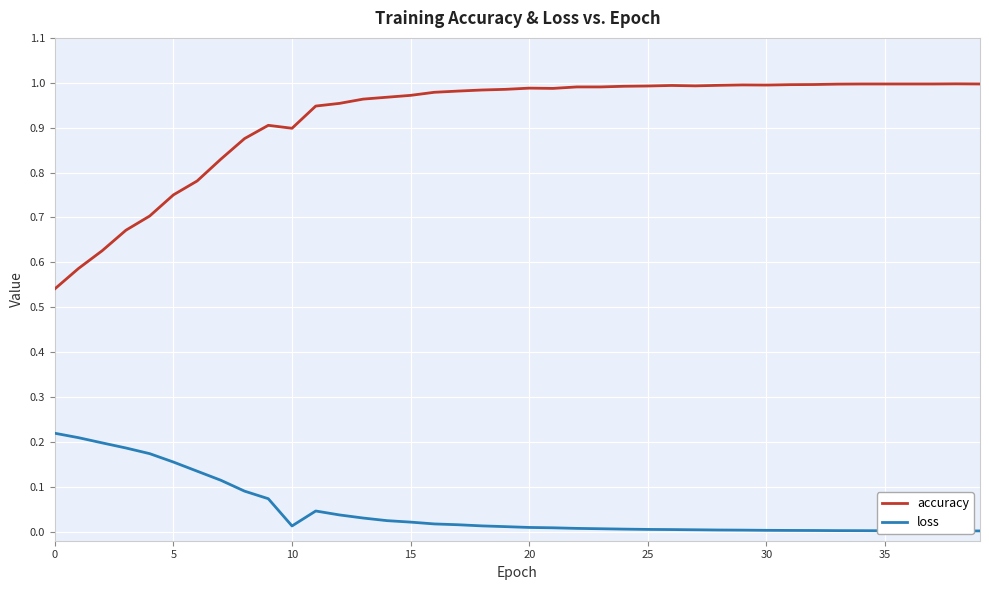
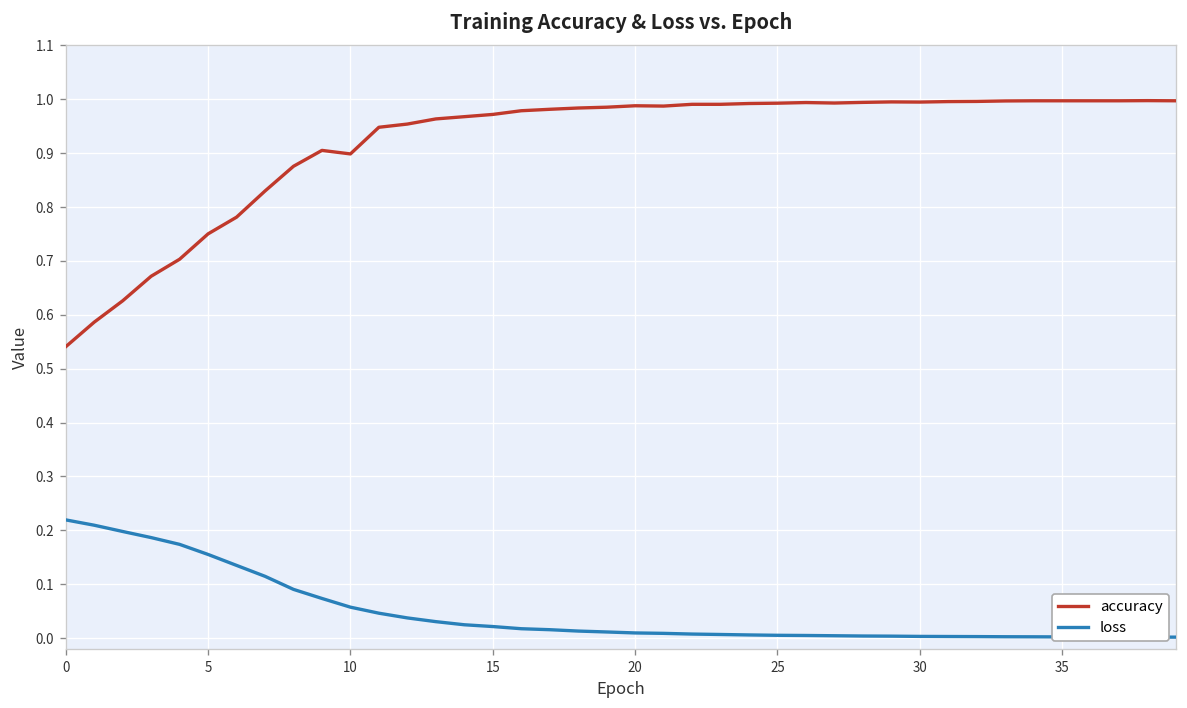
  {
    "accuracy": {
      "0": 0.54,
      "5": 0.75,
      "10": 0.90,
      "15": 0.97,
      "20": 0.99,
      "25": 0.99,
      "30": 0.99,
      "35": 1.00
    },
    "loss": {
      "0": 0.22,
      "5": 0.16,
-     "10": 0.01,
+     "10": 0.06,
      "15": 0.02,
      "20": 0.01,
      "25": 0.01,
      "30": 0.00
    }
  }
